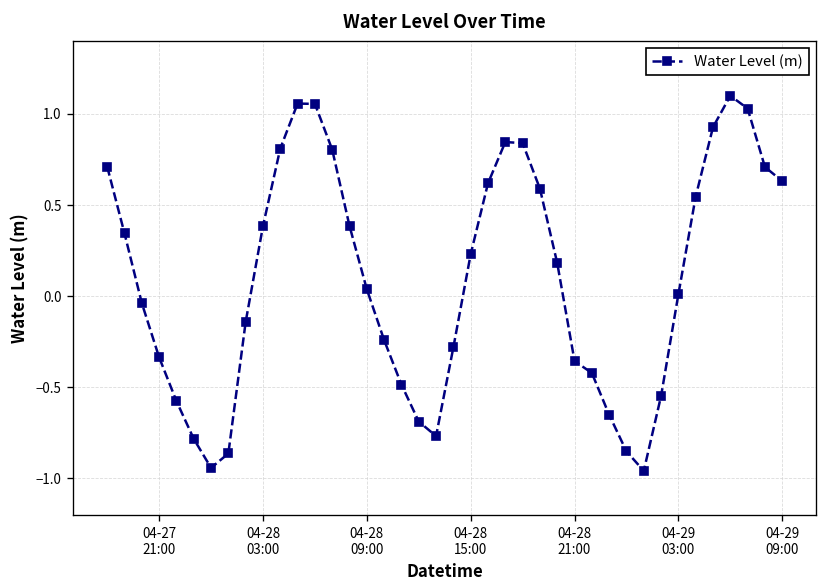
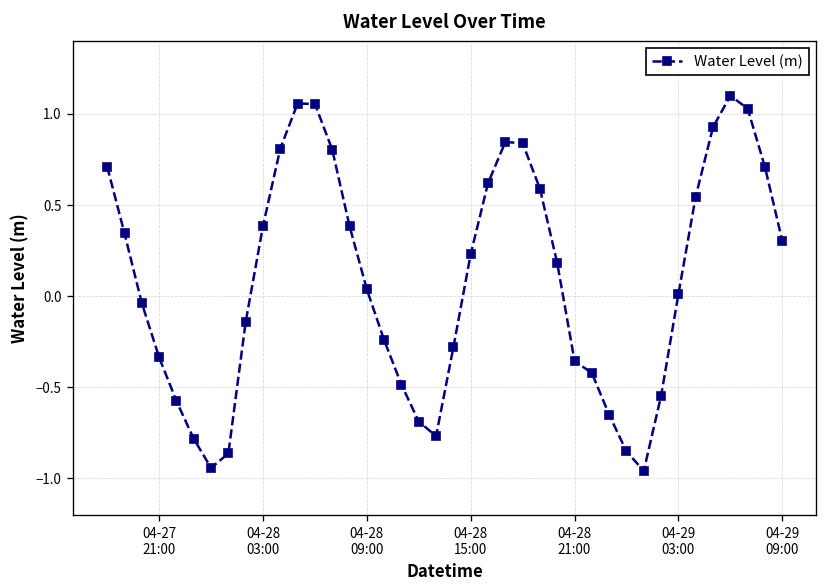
  {
    "04-27 21:00": -0.34,
    "04-28 03:00": 0.38,
    "04-28 09:00": 0.04,
    "04-28 15:00": 0.23,
    "04-28 21:00": -0.36,
    "04-29 03:00": 0.01,
-   "04-29 09:00": 0.63
+   "04-29 09:00": 0.30
  }
